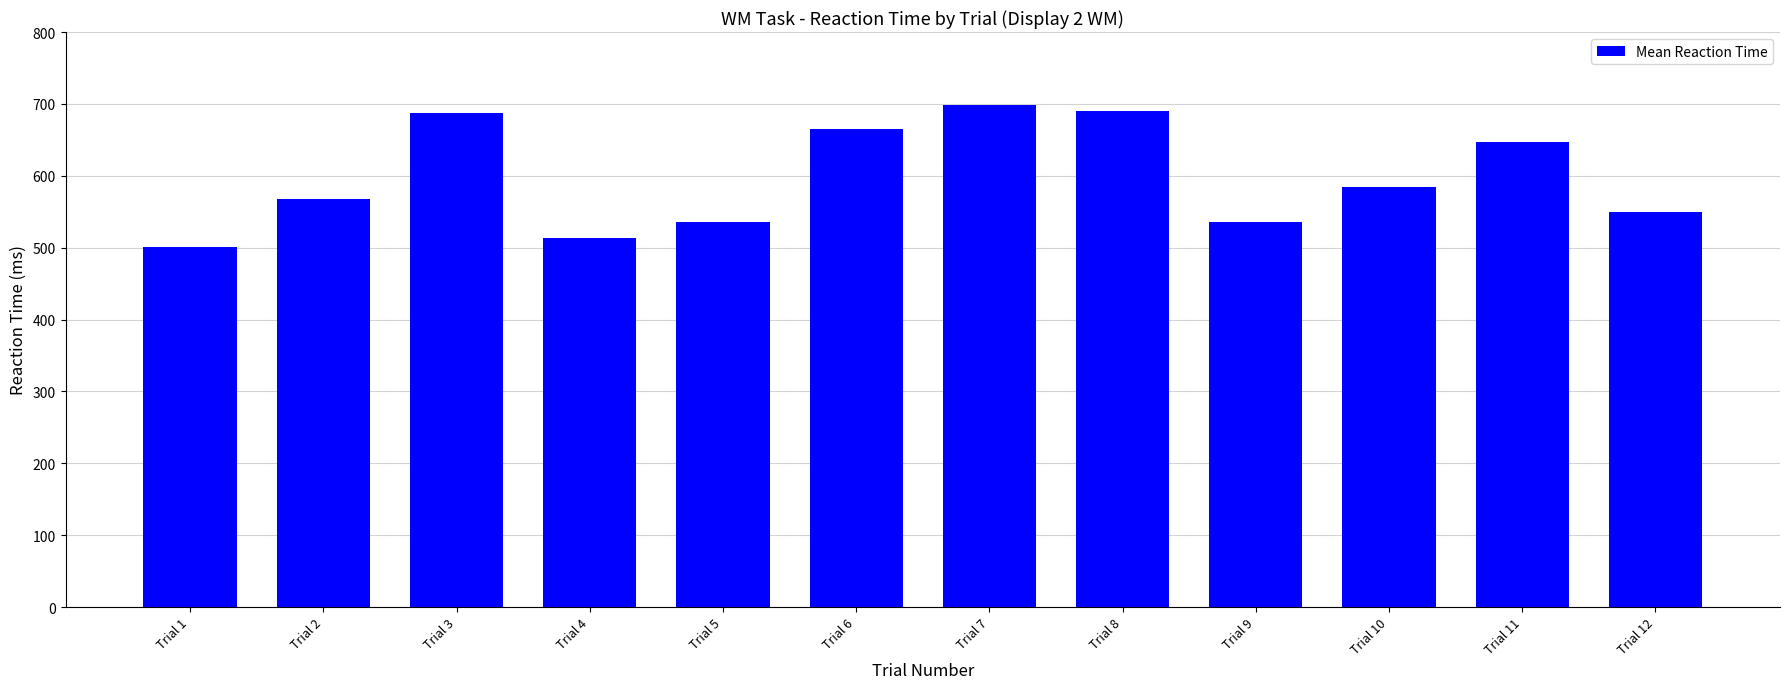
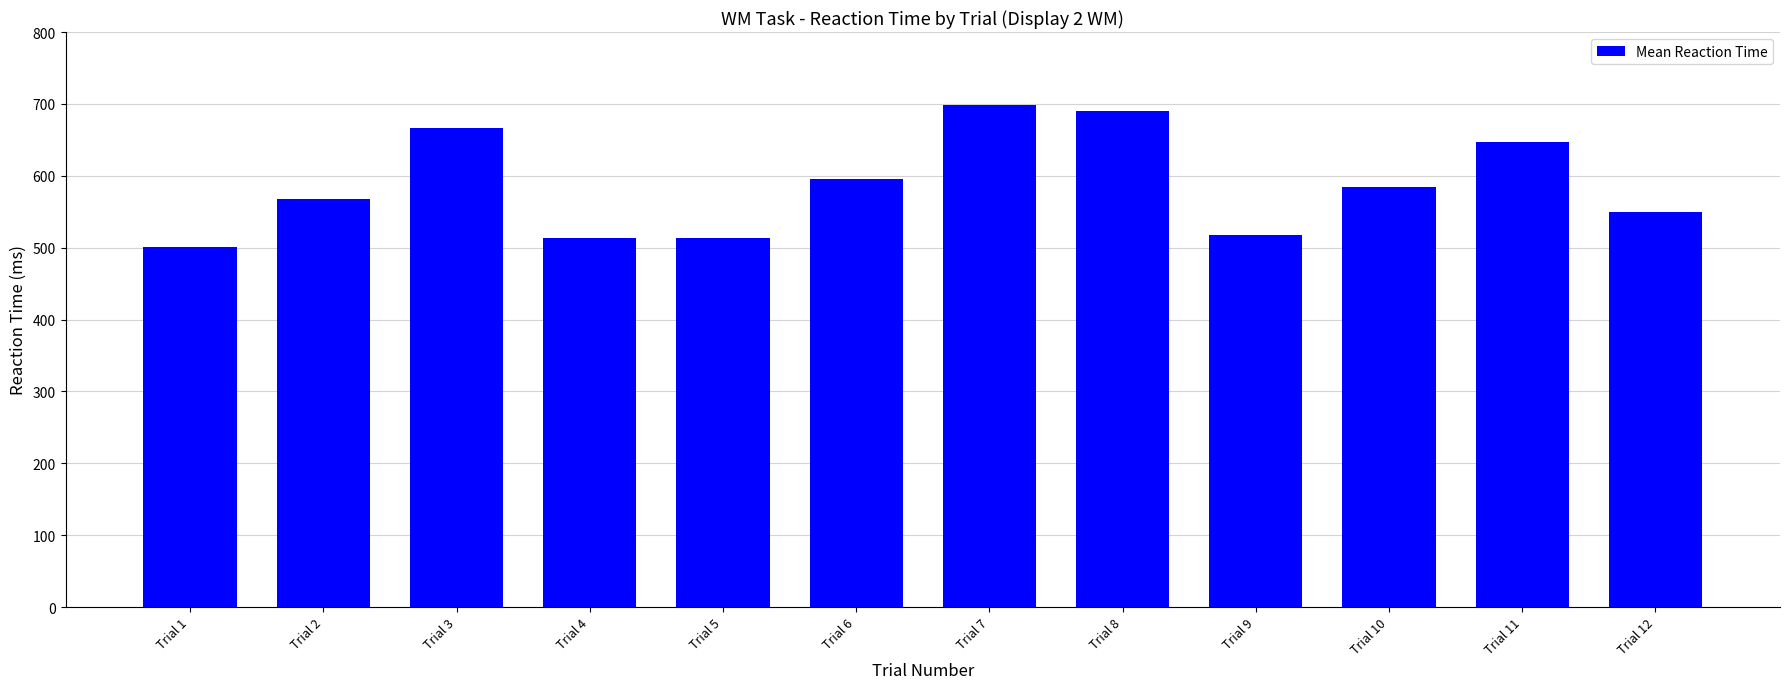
  {
    "Trial 1": 500,
    "Trial 2": 570,
-   "Trial 3": 690,
+   "Trial 3": 670,
    "Trial 4": 510,
-   "Trial 5": 540,
-   "Trial 6": 670,
+   "Trial 5": 510,
+   "Trial 6": 600,
    "Trial 7": 700,
    "Trial 8": 690,
-   "Trial 9": 540,
+   "Trial 9": 520,
    "Trial 10": 590,
    "Trial 11": 650,
    "Trial 12": 550
  }
